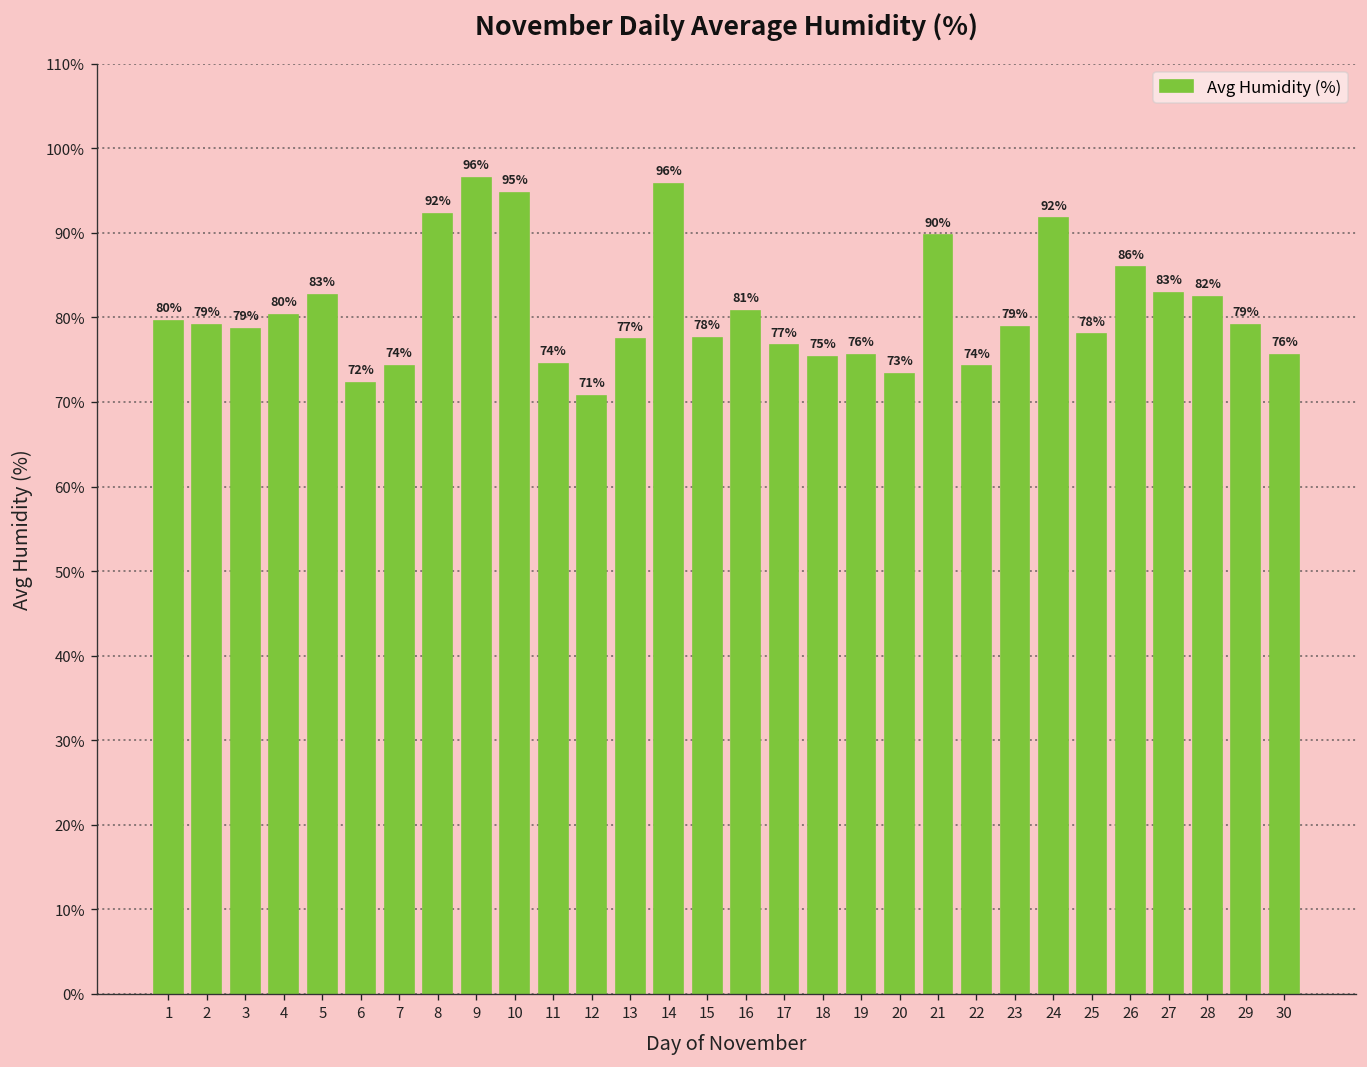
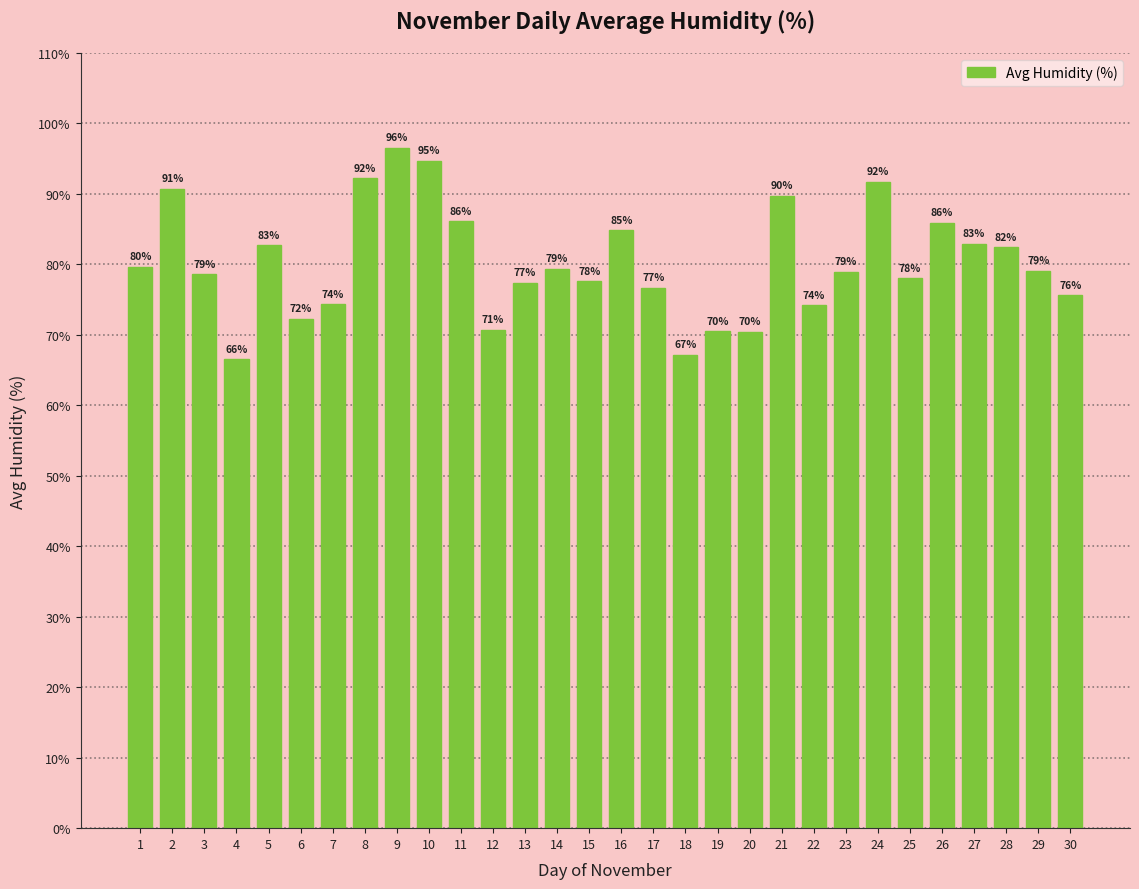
  {
    "1": "80%",
-   "2": "79%",
+   "2": "91%",
    "3": "79%",
-   "4": "80%",
+   "4": "66%",
    "5": "83%",
    "6": "72%",
    "7": "74%",
    "8": "92%",
    "9": "96%",
    "10": "95%",
-   "11": "74%",
+   "11": "86%",
    "12": "71%",
    "13": "77%",
-   "14": "96%",
+   "14": "79%",
    "15": "78%",
-   "16": "81%",
+   "16": "85%",
    "17": "77%",
-   "18": "75%",
-   "19": "76%",
-   "20": "73%",
+   "18": "67%",
+   "19": "70%",
+   "20": "70%",
    "21": "90%",
    "22": "74%",
    "23": "79%",
    "24": "92%",
    "25": "78%",
    "26": "86%",
    "27": "83%",
    "28": "82%",
    "29": "79%",
    "30": "76%"
  }
